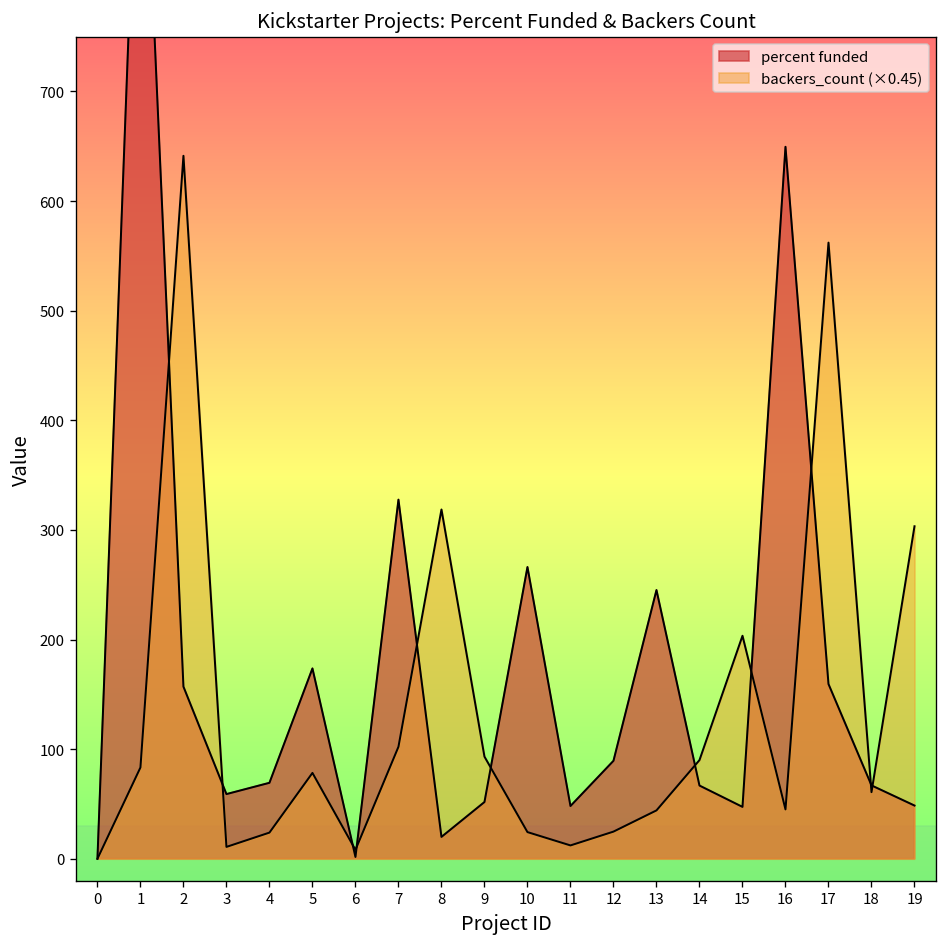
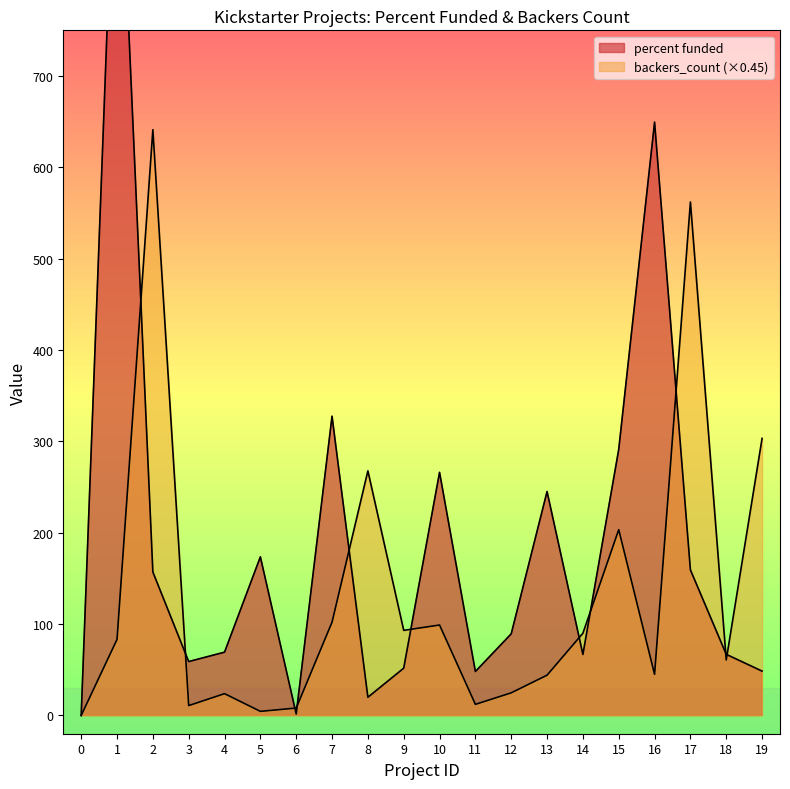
  {
    "percent funded": {
      "2": 160,
      "3": 60,
      "4": 70,
      "5": 170,
      "6": 0,
      "7": 330,
      "8": 20,
      "9": 50,
      "10": 270,
      "11": 50,
      "12": 90,
      "13": 250,
      "14": 70,
-     "15": 50,
+     "15": 290,
      "16": 650,
      "17": 160,
      "18": 70,
      "19": 50
    },
    "backers_count (×0.45)": {
      "1": 80,
      "2": 640,
      "3": 10,
      "4": 20,
-     "5": 80,
+     "5": 0,
      "6": 10,
      "7": 100,
-     "8": 320,
+     "8": 270,
      "9": 90,
-     "10": 20,
+     "10": 100,
      "11": 10,
      "12": 20,
      "13": 40,
      "14": 90,
      "15": 200,
      "16": 50,
      "17": 560,
      "18": 60,
      "19": 300
    }
  }
